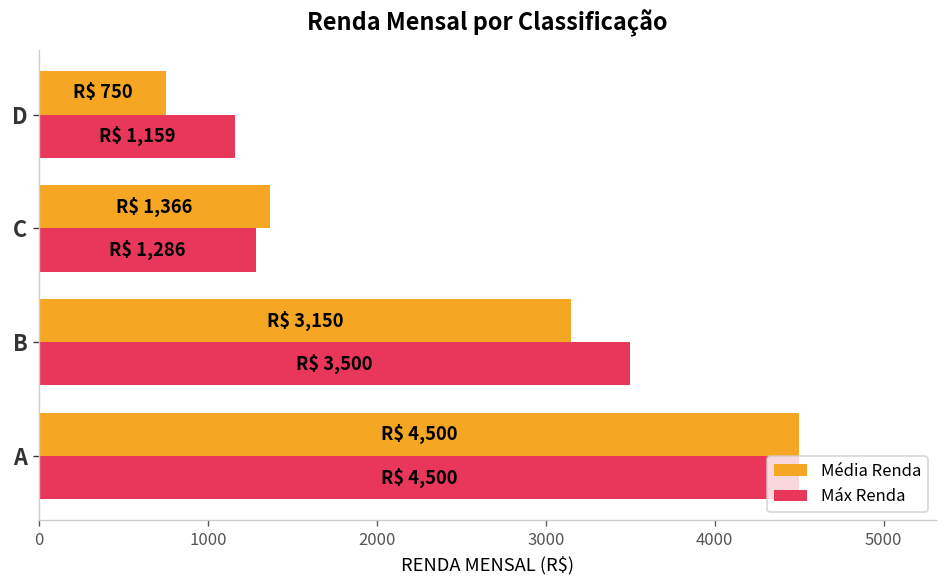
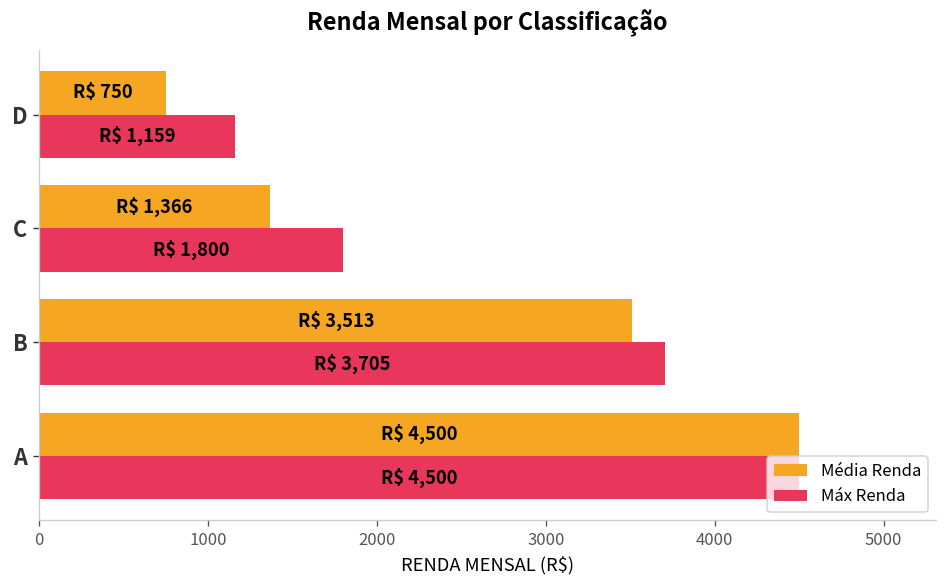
  {
    "Média Renda": {
      "D": "750",
      "C": "1,366",
-     "B": "3,150",
+     "B": "3,513",
      "A": "4,500"
    },
    "Máx Renda": {
      "D": "1,159",
-     "C": "1,286",
-     "B": "3,500"
+     "C": "1,800",
+     "B": "3,705"
    }
  }
